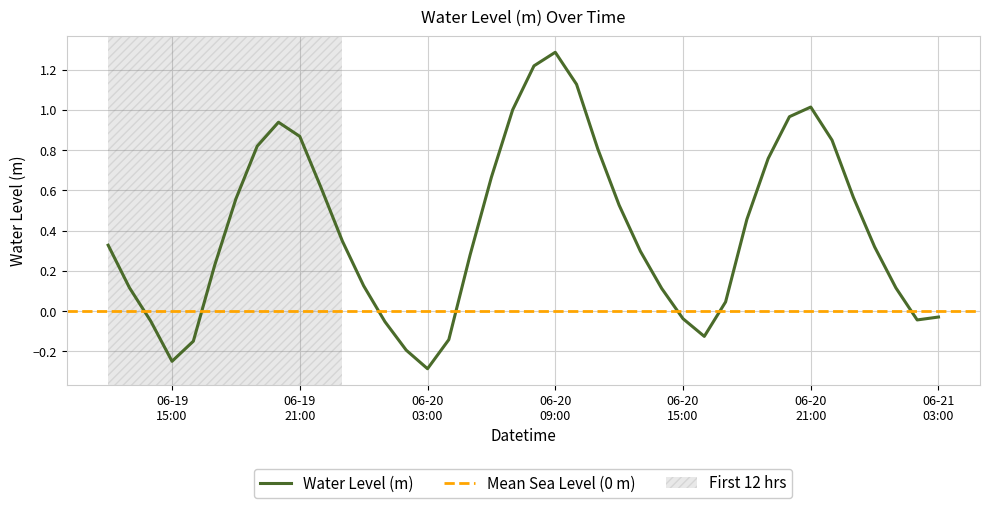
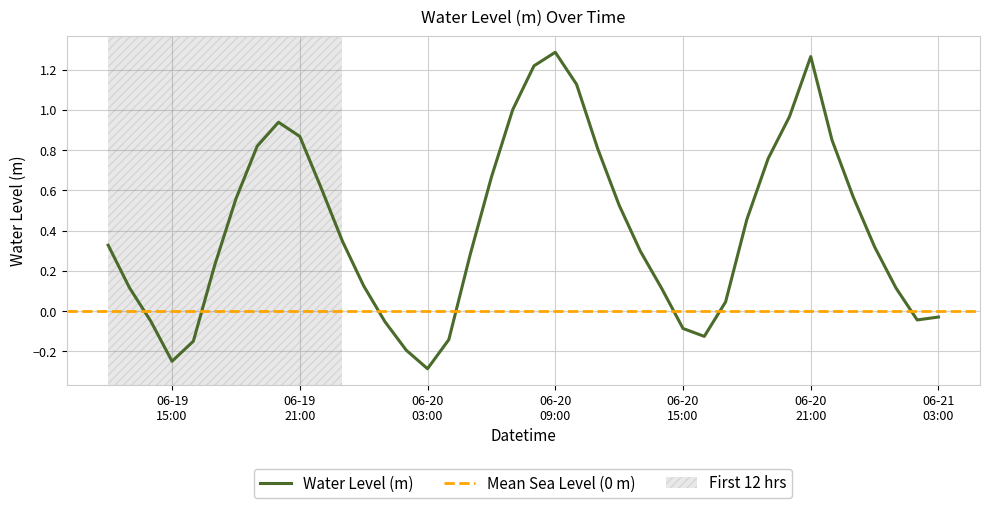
  {
    "06-19 15:00": -0.25,
    "06-19 21:00": 0.87,
    "06-20 03:00": -0.29,
    "06-20 09:00": 1.29,
-   "06-20 15:00": -0.04,
-   "06-20 21:00": 1.01,
+   "06-20 15:00": -0.09,
+   "06-20 21:00": 1.26,
    "06-21 03:00": -0.03
  }
